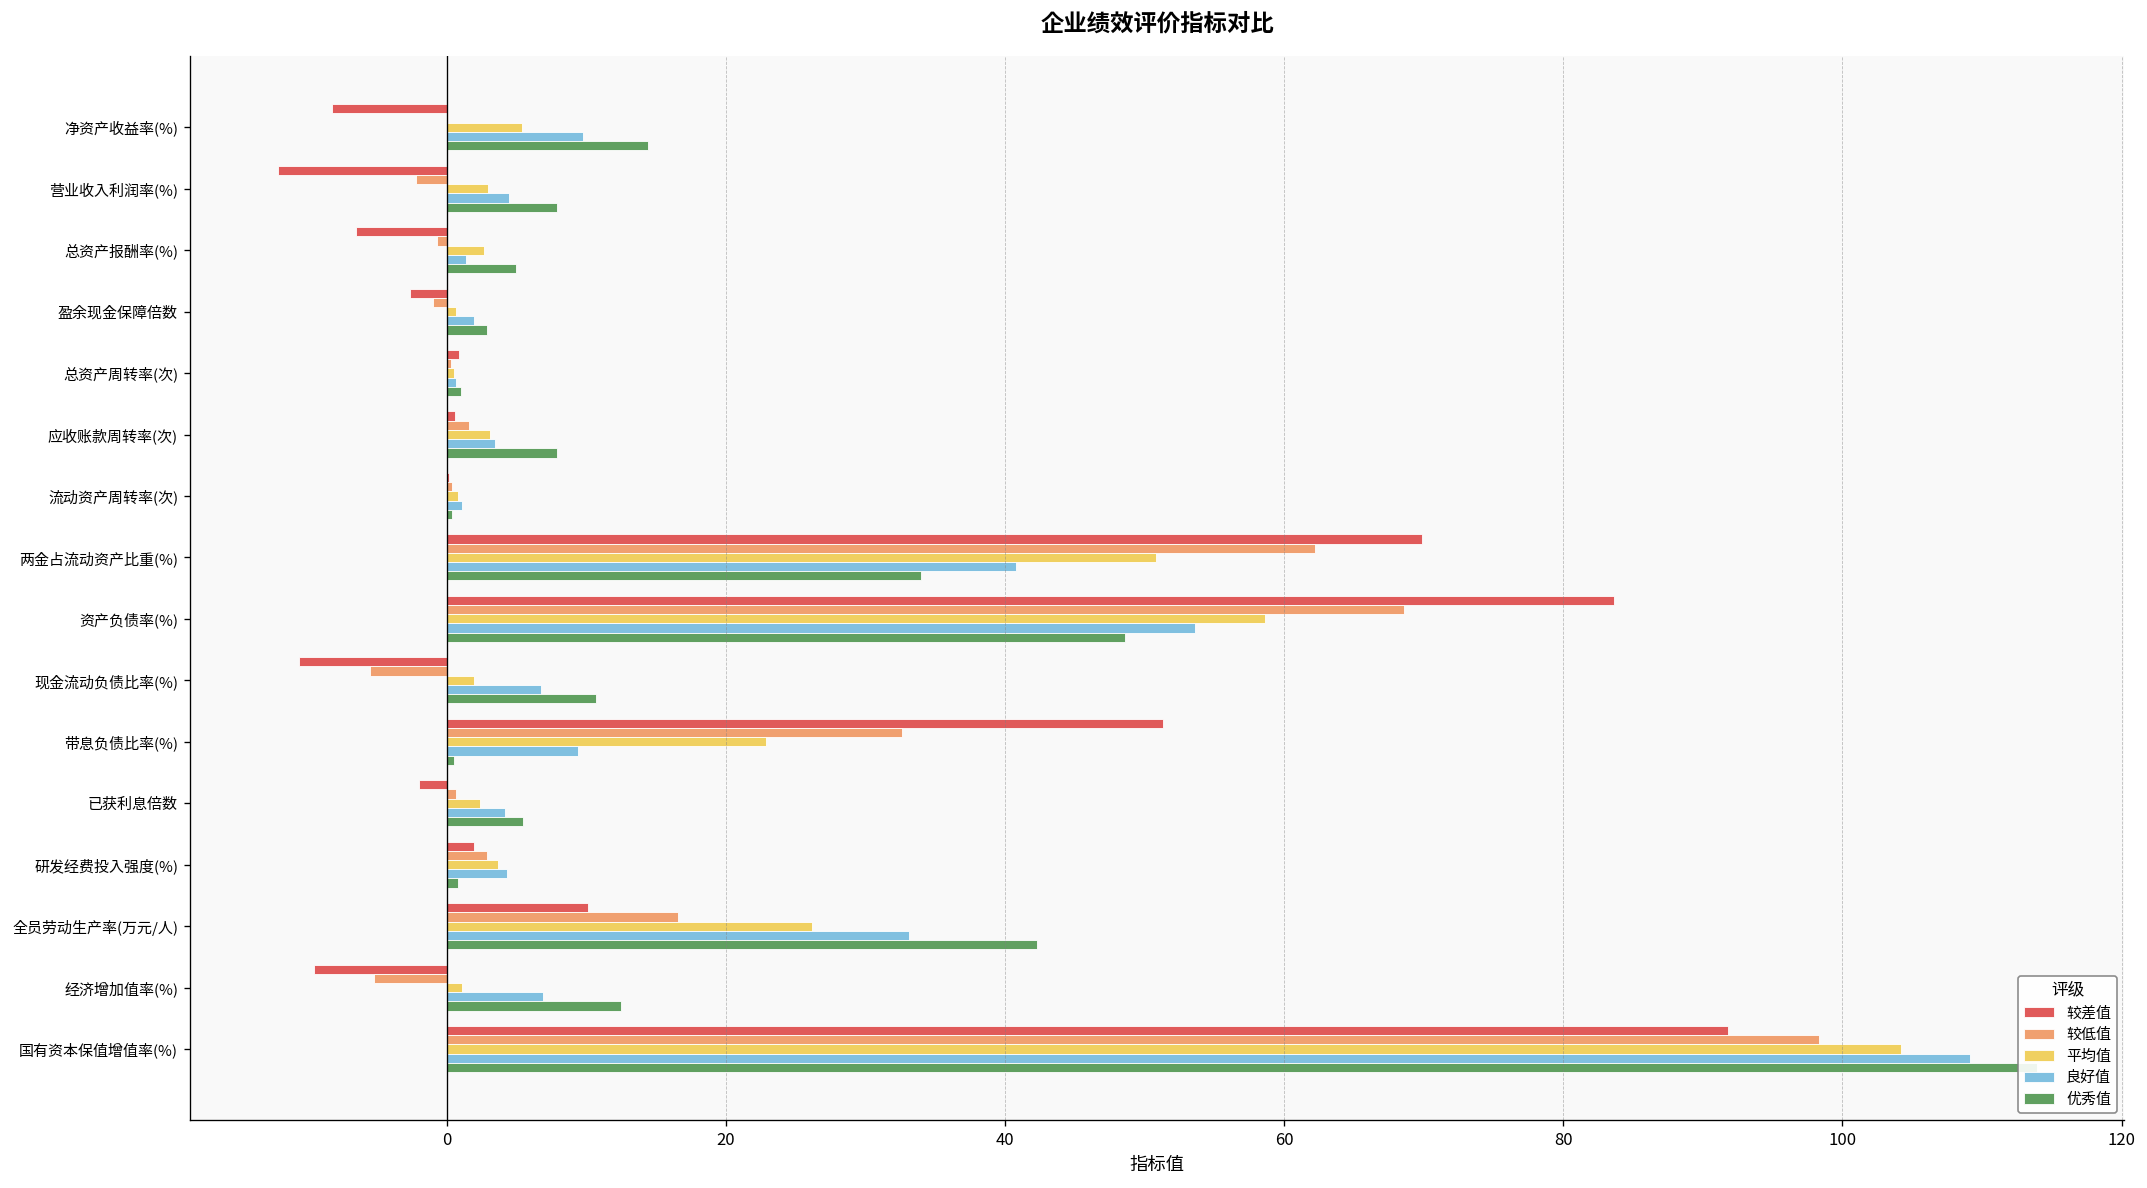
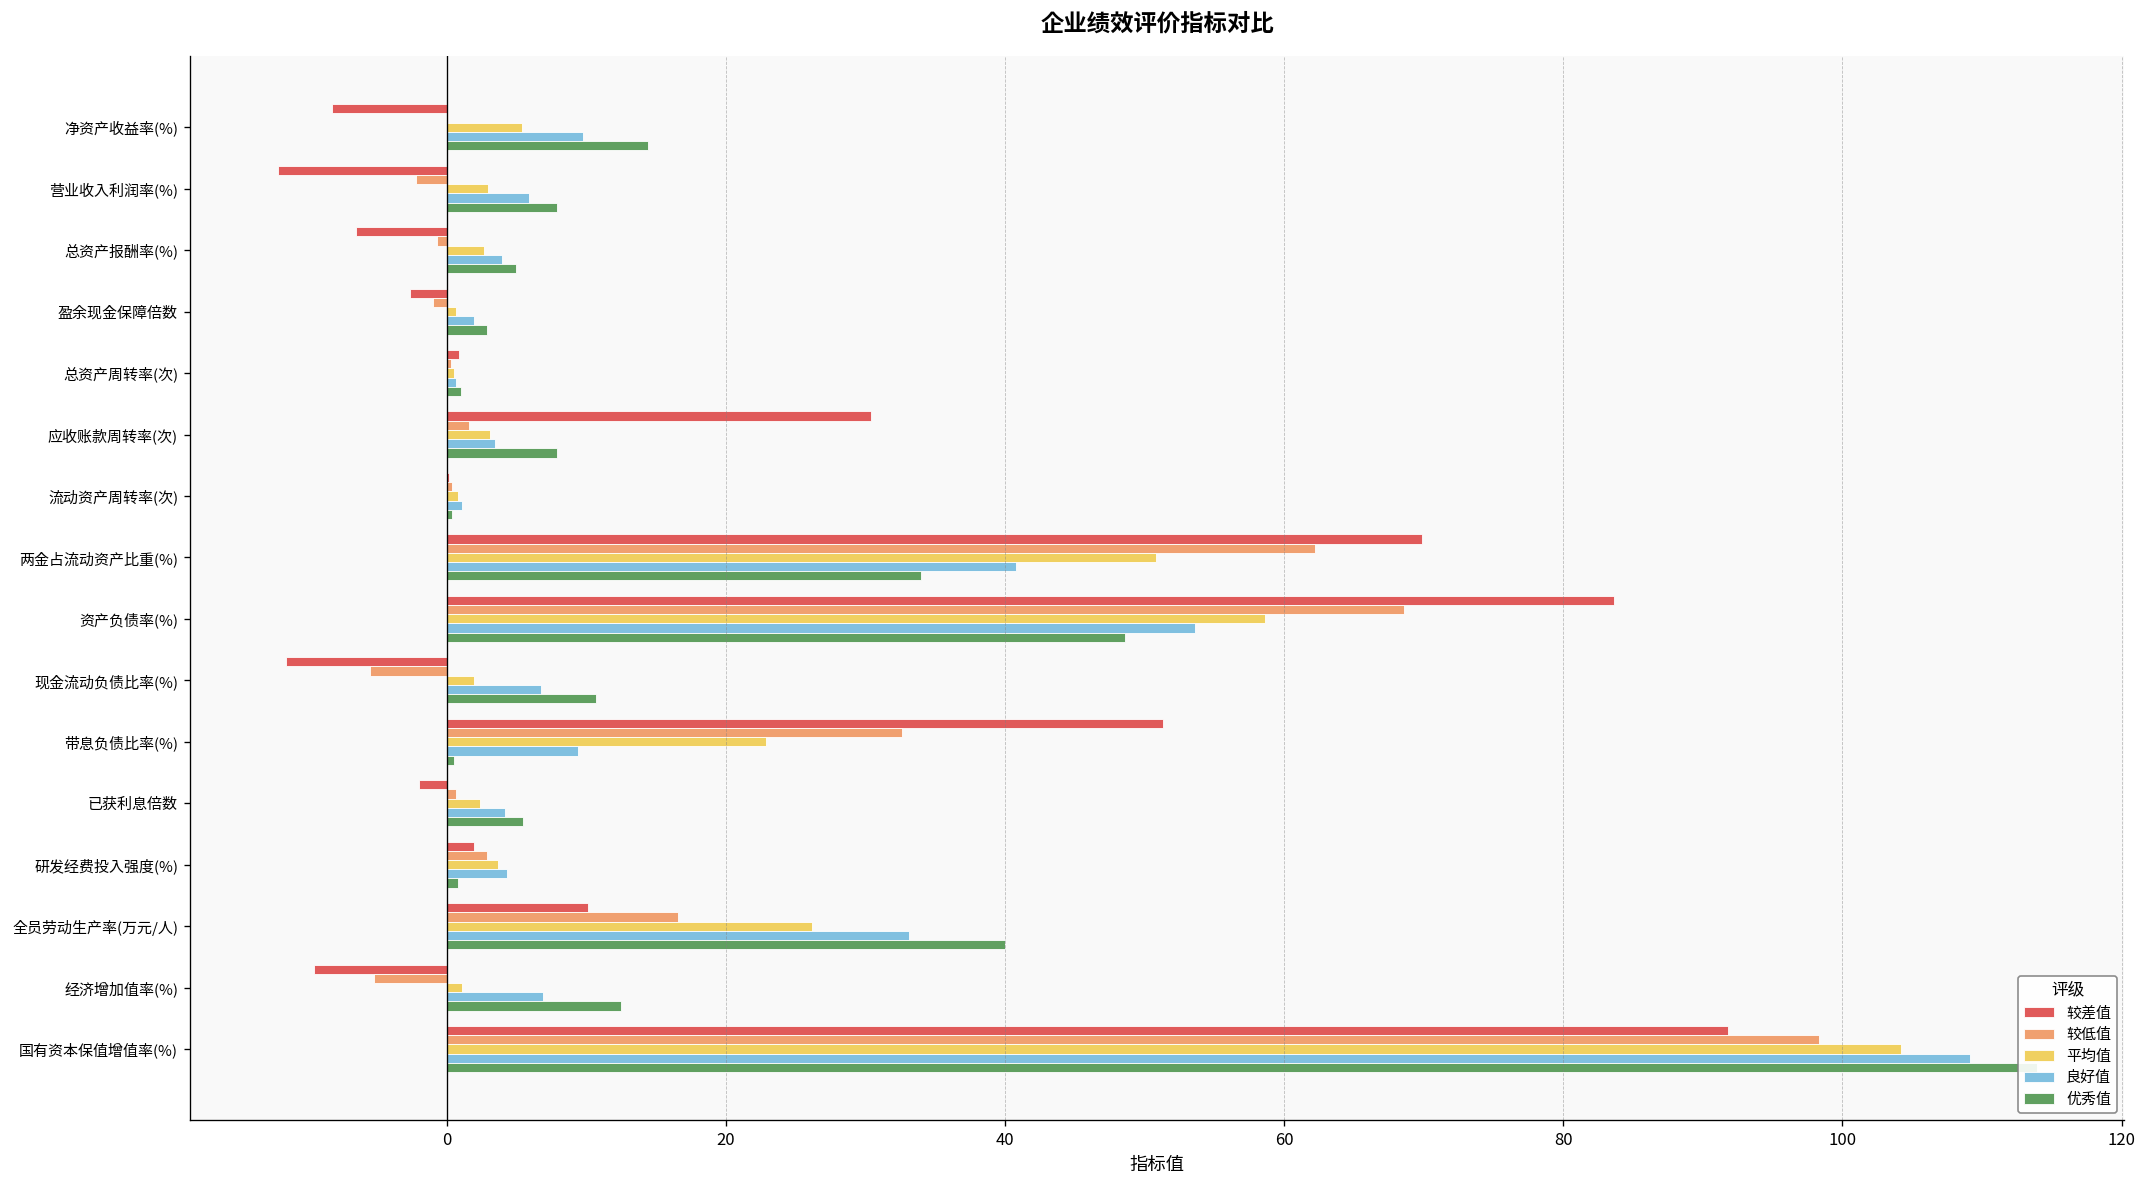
  {
    "较差值": {
      "净资产收益率(%)": -8.2,
      "营业收入利润率(%)": -12.1,
      "总资产报酬率(%)": -6.5,
      "盈余现金保障倍数": -2.6,
      "总资产周转率(次)": 0.9,
-     "应收账款周转率(次)": 0.6,
+     "应收账款周转率(次)": 30.4,
      "两金占流动资产比重(%)": 69.9,
      "资产负债率(%)": 83.6,
-     "现金流动负债比率(%)": -10.6,
+     "现金流动负债比率(%)": -11.5,
      "带息负债比率(%)": 51.3,
      "已获利息倍数": -2.0,
      "研发经费投入强度(%)": 2.0,
      "全员劳动生产率(万元/人)": 10.1,
      "经济增加值率(%)": -9.5,
      "国有资本保值增值率(%)": 91.8
    },
    "良好值": {
      "净资产收益率(%)": 9.8,
-     "营业收入利润率(%)": 4.5,
-     "总资产报酬率(%)": 1.4,
+     "营业收入利润率(%)": 5.9,
+     "总资产报酬率(%)": 4.0,
      "盈余现金保障倍数": 2.0,
      "总资产周转率(次)": 0.7,
      "应收账款周转率(次)": 3.5,
      "流动资产周转率(次)": 1.1,
      "两金占流动资产比重(%)": 40.8,
      "资产负债率(%)": 53.6,
      "现金流动负债比率(%)": 6.8,
      "带息负债比率(%)": 9.4,
      "已获利息倍数": 4.2,
      "研发经费投入强度(%)": 4.3,
      "全员劳动生产率(万元/人)": 33.1,
      "经济增加值率(%)": 6.9,
      "国有资本保值增值率(%)": 109.1
    },
    "优秀值": {
      "净资产收益率(%)": 14.4,
      "营业收入利润率(%)": 7.9,
      "总资产报酬率(%)": 5.0,
      "盈余现金保障倍数": 2.9,
      "总资产周转率(次)": 1.0,
      "应收账款周转率(次)": 7.9,
      "流动资产周转率(次)": 0.4,
      "两金占流动资产比重(%)": 34.0,
      "资产负债率(%)": 48.6,
      "现金流动负债比率(%)": 10.7,
      "带息负债比率(%)": 0.5,
      "已获利息倍数": 5.5,
      "研发经费投入强度(%)": 0.8,
-     "全员劳动生产率(万元/人)": 42.3,
+     "全员劳动生产率(万元/人)": 40.0,
      "经济增加值率(%)": 12.5
    }
  }
